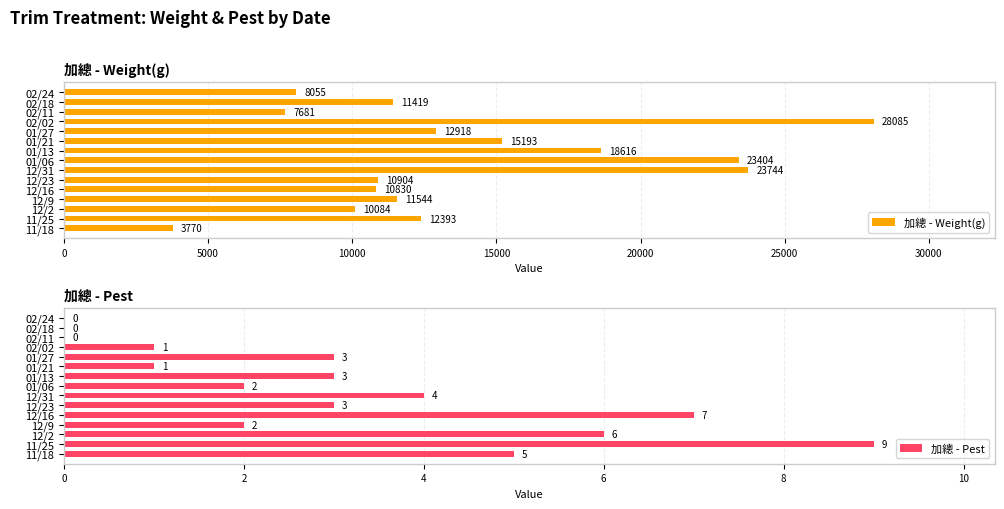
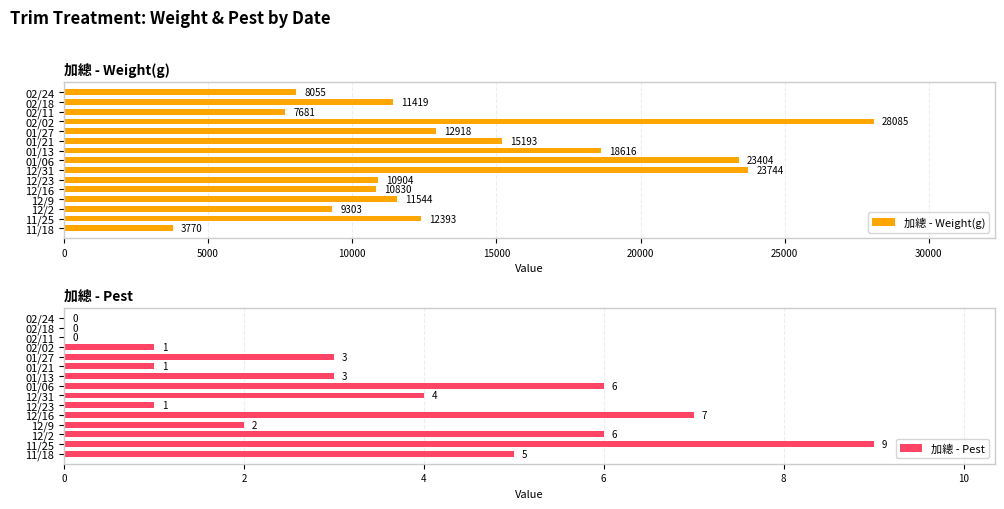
  {
    "加總 - Weight(g)": {
      "02/24": 8055,
      "02/18": 11419,
      "02/11": 7681,
      "02/02": 28085,
      "01/27": 12918,
      "01/21": 15193,
      "01/13": 18616,
      "01/06": 23404,
      "12/31": 23744,
      "12/23": 10904,
      "12/16": 10830,
      "12/9": 11544,
-     "12/2": 10084,
+     "12/2": 9303,
      "11/25": 12393,
      "11/18": 3770
    },
    "加總 - Pest": {
      "02/24": 0,
      "02/18": 0,
      "02/11": 0,
      "02/02": 1,
      "01/27": 3,
      "01/21": 1,
      "01/13": 3,
-     "01/06": 2,
+     "01/06": 6,
      "12/31": 4,
-     "12/23": 3,
+     "12/23": 1,
      "12/16": 7,
      "12/9": 2,
      "12/2": 6,
      "11/25": 9,
      "11/18": 5
    }
  }
